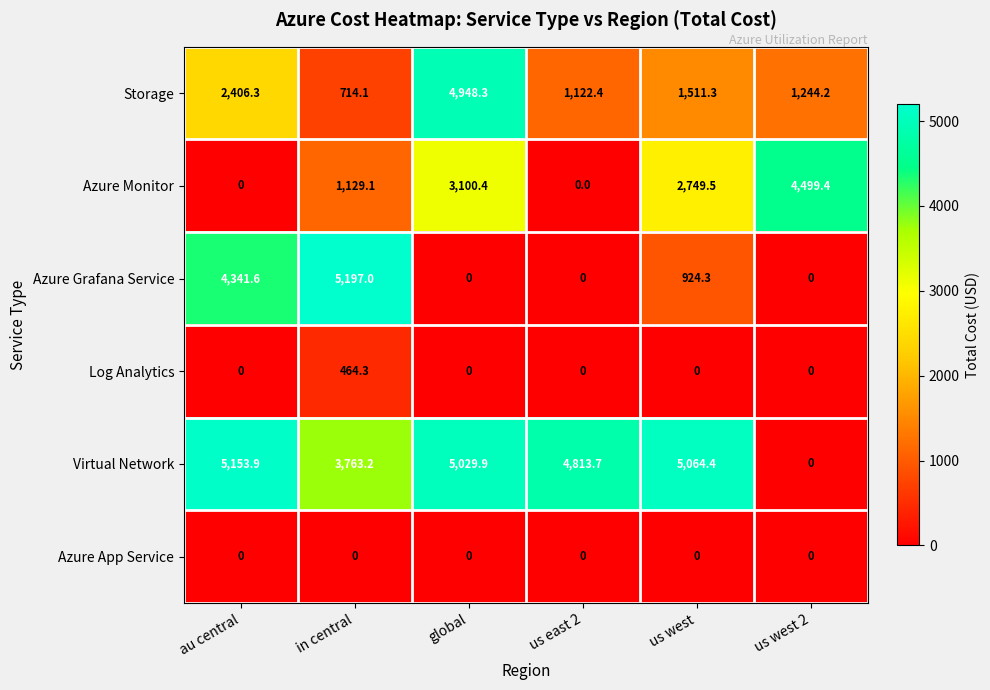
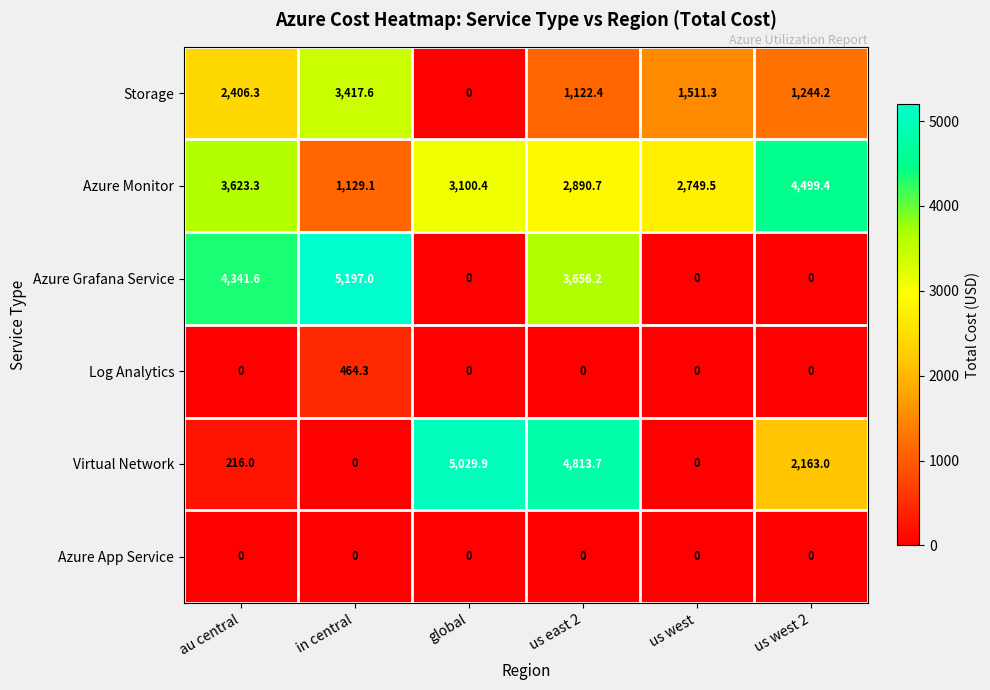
  {
    "Storage": {
      "au central": "2,406.3",
-     "in central": "714.1",
-     "global": "4,948.3",
+     "in central": "3,417.6",
+     "global": "0",
      "us east 2": "1,122.4",
      "us west": "1,511.3",
      "us west 2": "1,244.2"
    },
    "Azure Monitor": {
-     "au central": "0",
+     "au central": "3,623.3",
      "in central": "1,129.1",
      "global": "3,100.4",
-     "us east 2": "0.0",
+     "us east 2": "2,890.7",
      "us west": "2,749.5",
      "us west 2": "4,499.4"
    },
    "Azure Grafana Service": {
      "au central": "4,341.6",
      "in central": "5,197.0",
      "global": "0",
-     "us east 2": "0",
-     "us west": "924.3",
+     "us east 2": "3,656.2",
+     "us west": "0",
      "us west 2": "0"
    },
    "Log Analytics": {
      "au central": "0",
      "in central": "464.3",
      "global": "0",
      "us east 2": "0",
      "us west": "0",
      "us west 2": "0"
    },
    "Virtual Network": {
-     "au central": "5,153.9",
-     "in central": "3,763.2",
+     "au central": "216.0",
+     "in central": "0",
      "global": "5,029.9",
      "us east 2": "4,813.7",
-     "us west": "5,064.4",
-     "us west 2": "0"
+     "us west": "0",
+     "us west 2": "2,163.0"
    },
    "Azure App Service": {
      "au central": "0",
      "in central": "0",
      "global": "0",
      "us east 2": "0",
      "us west": "0",
      "us west 2": "0"
    }
  }
